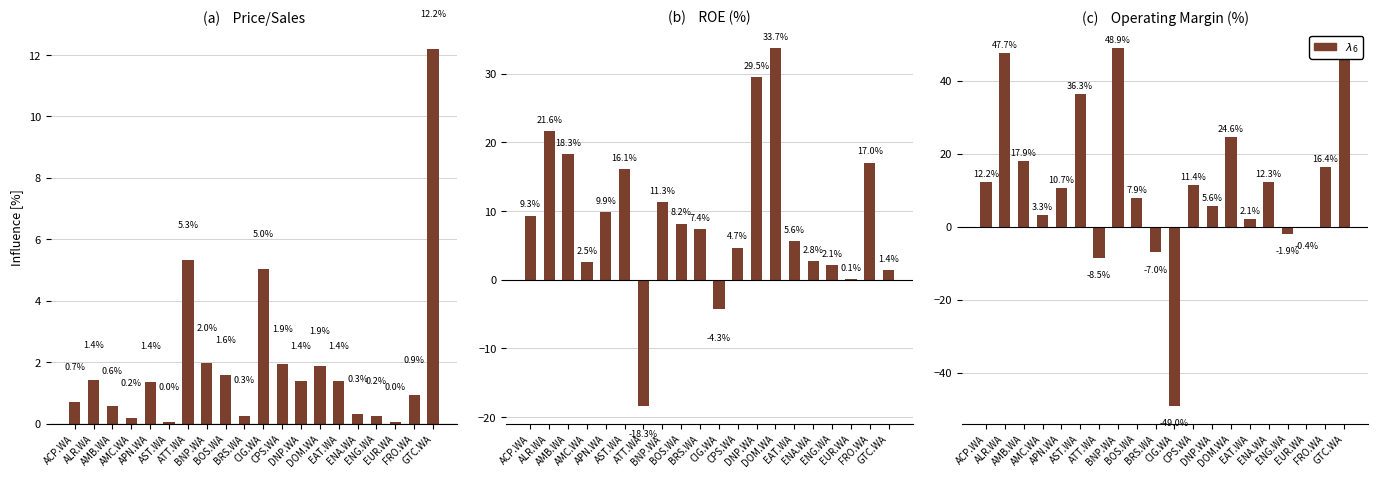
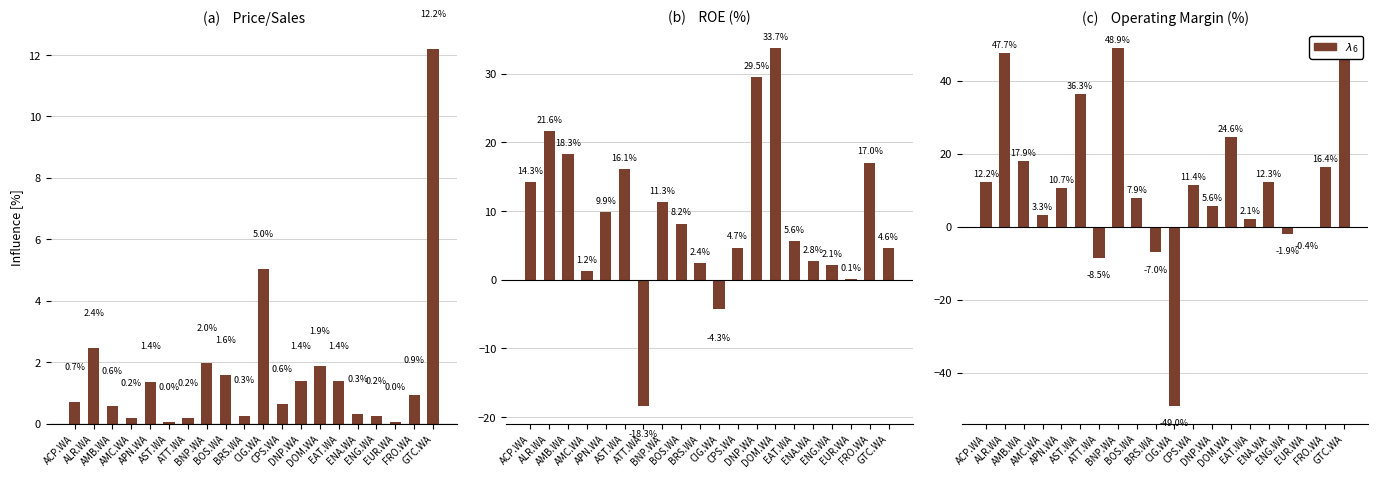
  {
    "(a) Price/Sales": {
-     "ALR.WA": "1.4%",
-     "ATT.WA": "5.3%",
-     "CPS.WA": "1.9%"
+     "ALR.WA": "2.4%",
+     "ATT.WA": "0.2%",
+     "CPS.WA": "0.6%"
    },
    "(b) ROE (%)": {
-     "ACP.WA": "9.3%",
+     "ACP.WA": "14.3%",
      "ALR.WA": "21.6%",
      "AMB.WA": "18.3%",
-     "AMC.WA": "2.5%",
+     "AMC.WA": "1.2%",
      "APN.WA": "9.9%",
      "AST.WA": "16.1%",
      "ATT.WA": "-18.3%",
      "BNP.WA": "11.3%",
      "BOS.WA": "8.2%",
-     "BRS.WA": "7.4%",
+     "BRS.WA": "2.4%",
      "CIG.WA": "-4.3%",
      "CPS.WA": "4.7%",
      "DNP.WA": "29.5%",
      "DOM.WA": "33.7%",
      "EAT.WA": "5.6%",
      "ENA.WA": "2.8%",
      "ENG.WA": "2.1%",
      "EUR.WA": "0.1%",
      "FRO.WA": "17.0%",
-     "GTC.WA": "1.4%"
+     "GTC.WA": "4.6%"
    },
    "(c) Operating Margin (%)": {
      "ACP.WA": "12.2%",
      "ALR.WA": "47.7%",
      "AMB.WA": "17.9%",
      "AMC.WA": "3.3%",
      "APN.WA": "10.7%",
      "AST.WA": "36.3%",
      "ATT.WA": "-8.5%",
      "BNP.WA": "48.9%",
      "BOS.WA": "7.9%",
      "BRS.WA": "-7.0%",
      "CIG.WA": "-49.0%",
      "CPS.WA": "11.4%",
      "DNP.WA": "5.6%",
      "DOM.WA": "24.6%",
      "EAT.WA": "2.1%",
      "ENA.WA": "12.3%",
      "ENG.WA": "-1.9%",
      "EUR.WA": "-0.4%",
      "FRO.WA": "16.4%"
    }
  }
